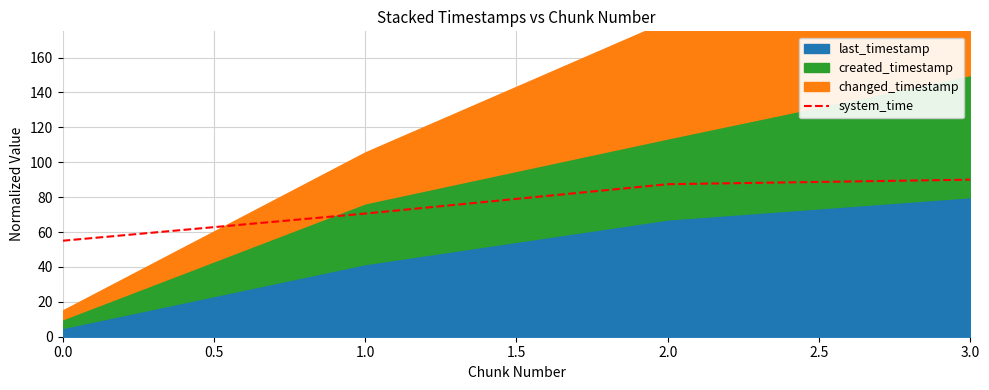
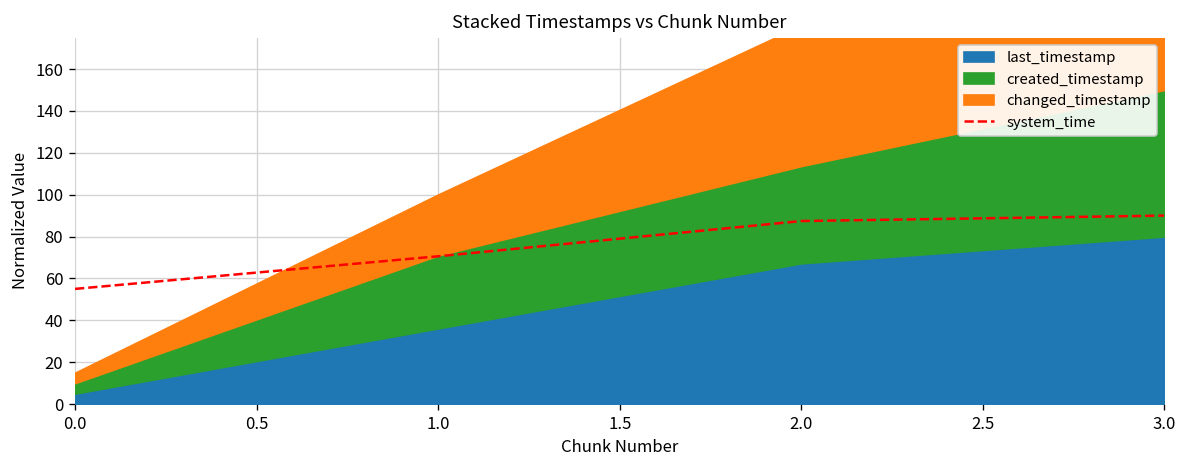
  {
    "system_time": {
      "0.0": 55,
      "2.0": 87,
      "3.0": 90
    },
    "last_timestamp": {
-     "1.0": 42
+     "1.0": 36
    },
    "changed_timestamp": {
      "0.0": 5,
      "1.0": 29
    }
  }
